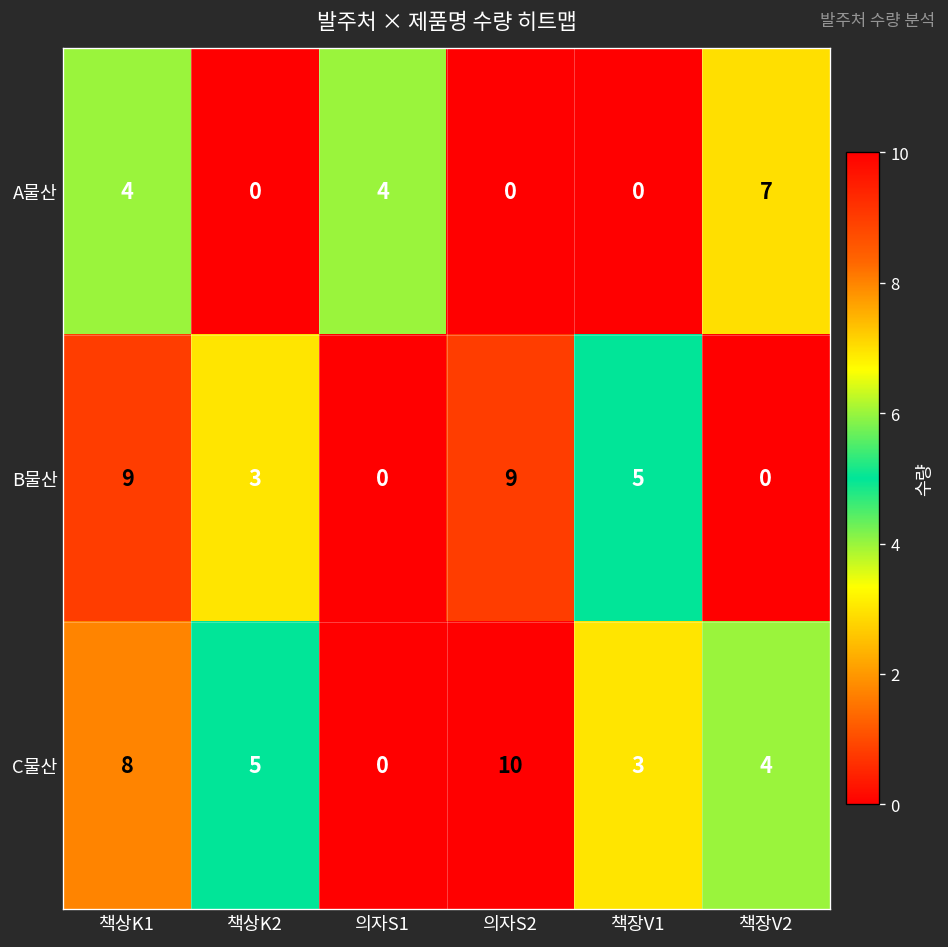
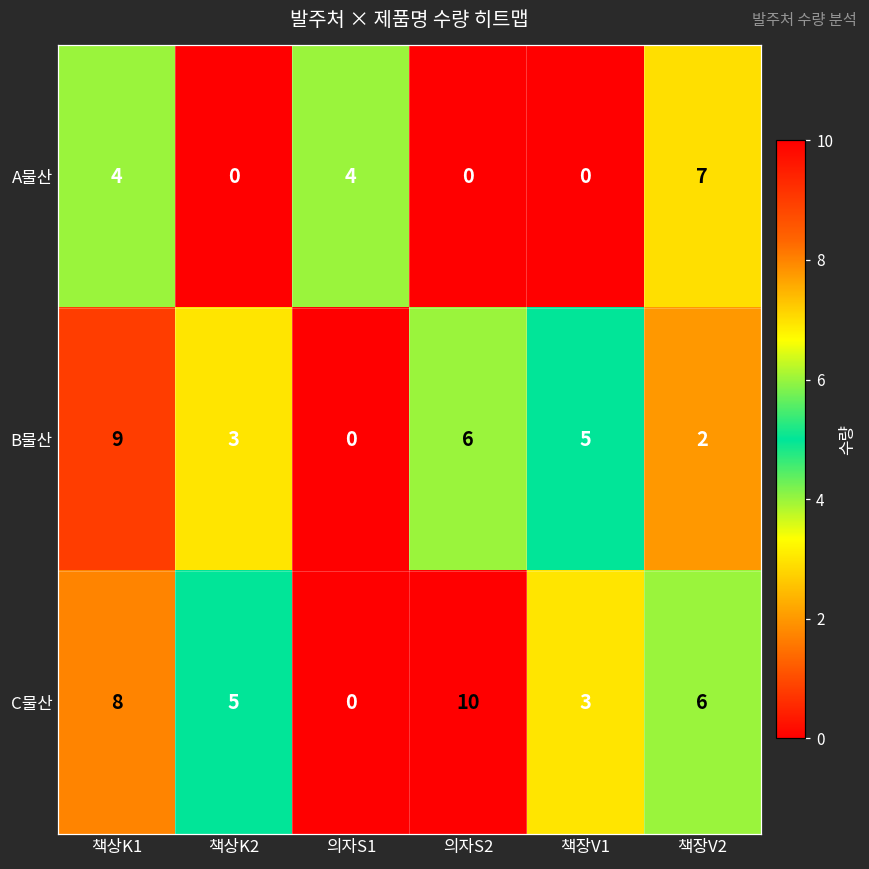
  {
    "A물산": {
      "책상K1": 4,
      "책상K2": 0,
      "의자S1": 4,
      "의자S2": 0,
      "책장V1": 0,
      "책장V2": 7
    },
    "B물산": {
      "책상K1": 9,
      "책상K2": 3,
      "의자S1": 0,
-     "의자S2": 9,
+     "의자S2": 6,
      "책장V1": 5,
-     "책장V2": 0
+     "책장V2": 2
    },
    "C물산": {
      "책상K1": 8,
      "책상K2": 5,
      "의자S1": 0,
      "의자S2": 10,
      "책장V1": 3,
-     "책장V2": 4
+     "책장V2": 6
    }
  }
